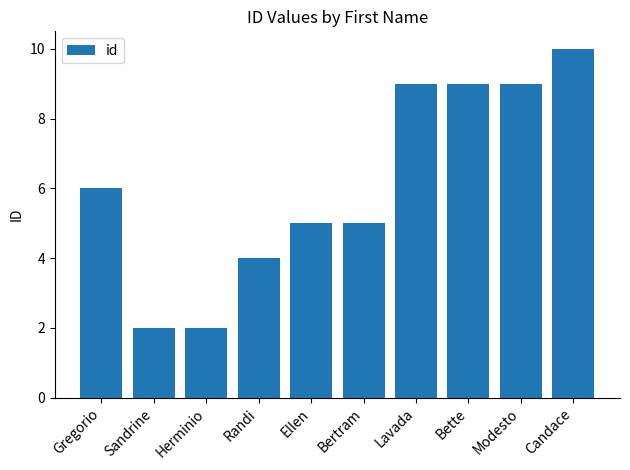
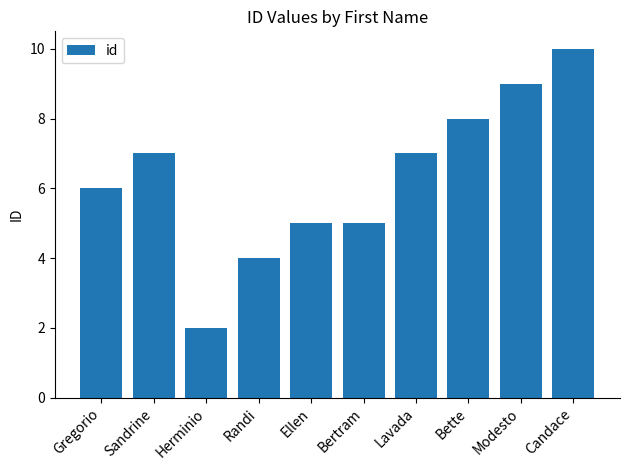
  {
    "Gregorio": 6,
-   "Sandrine": 2,
+   "Sandrine": 7,
    "Herminio": 2,
    "Randi": 4,
    "Ellen": 5,
    "Bertram": 5,
-   "Lavada": 9,
-   "Bette": 9,
+   "Lavada": 7,
+   "Bette": 8,
    "Modesto": 9,
    "Candace": 10
  }
